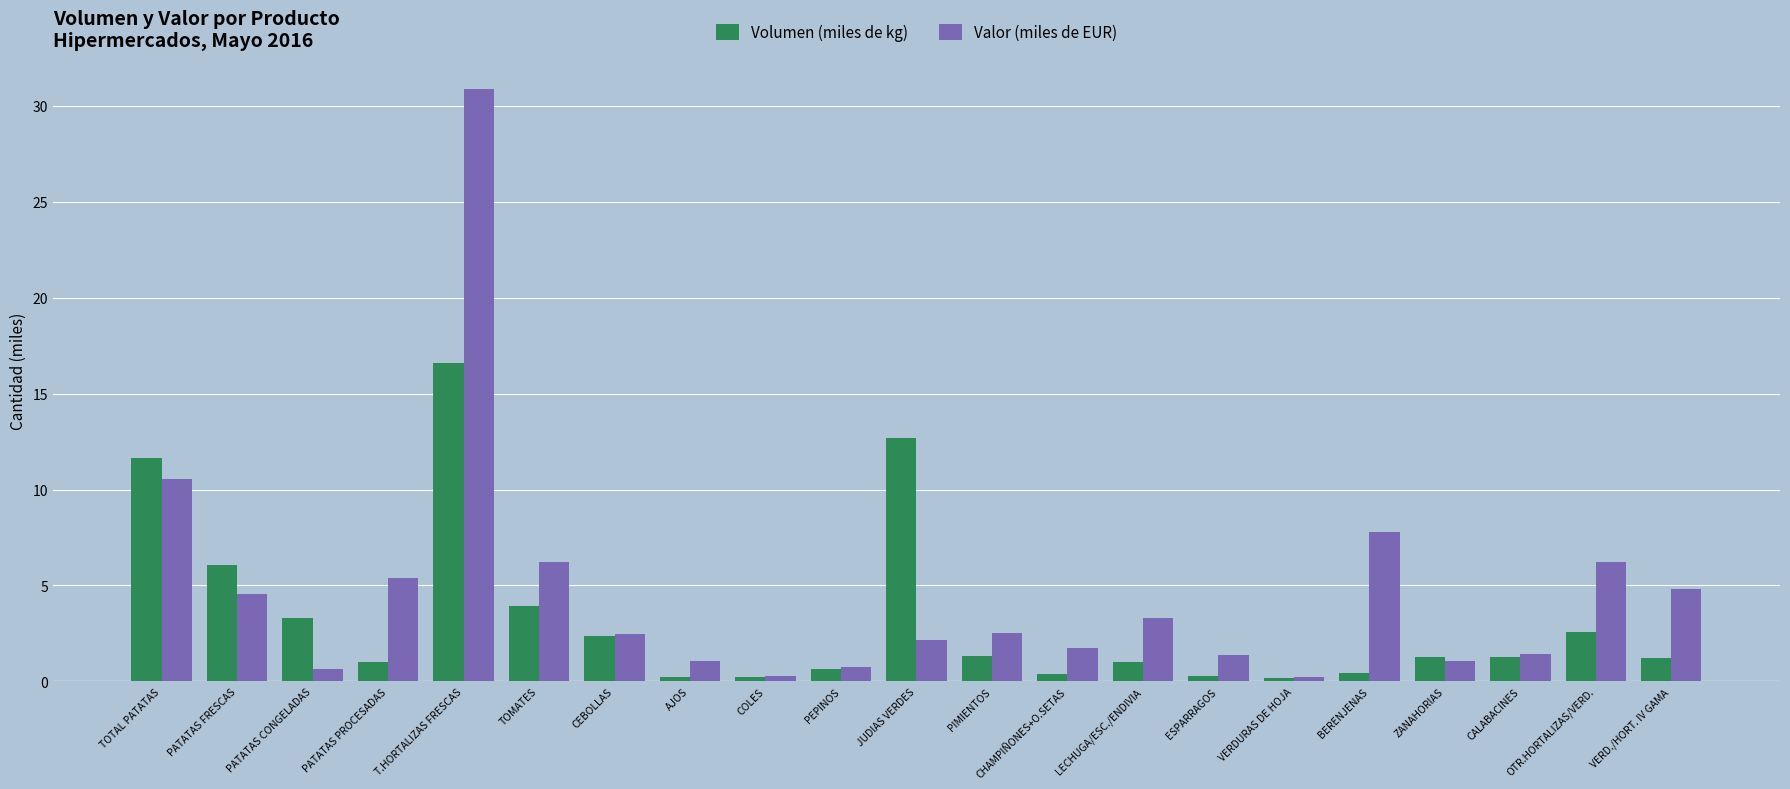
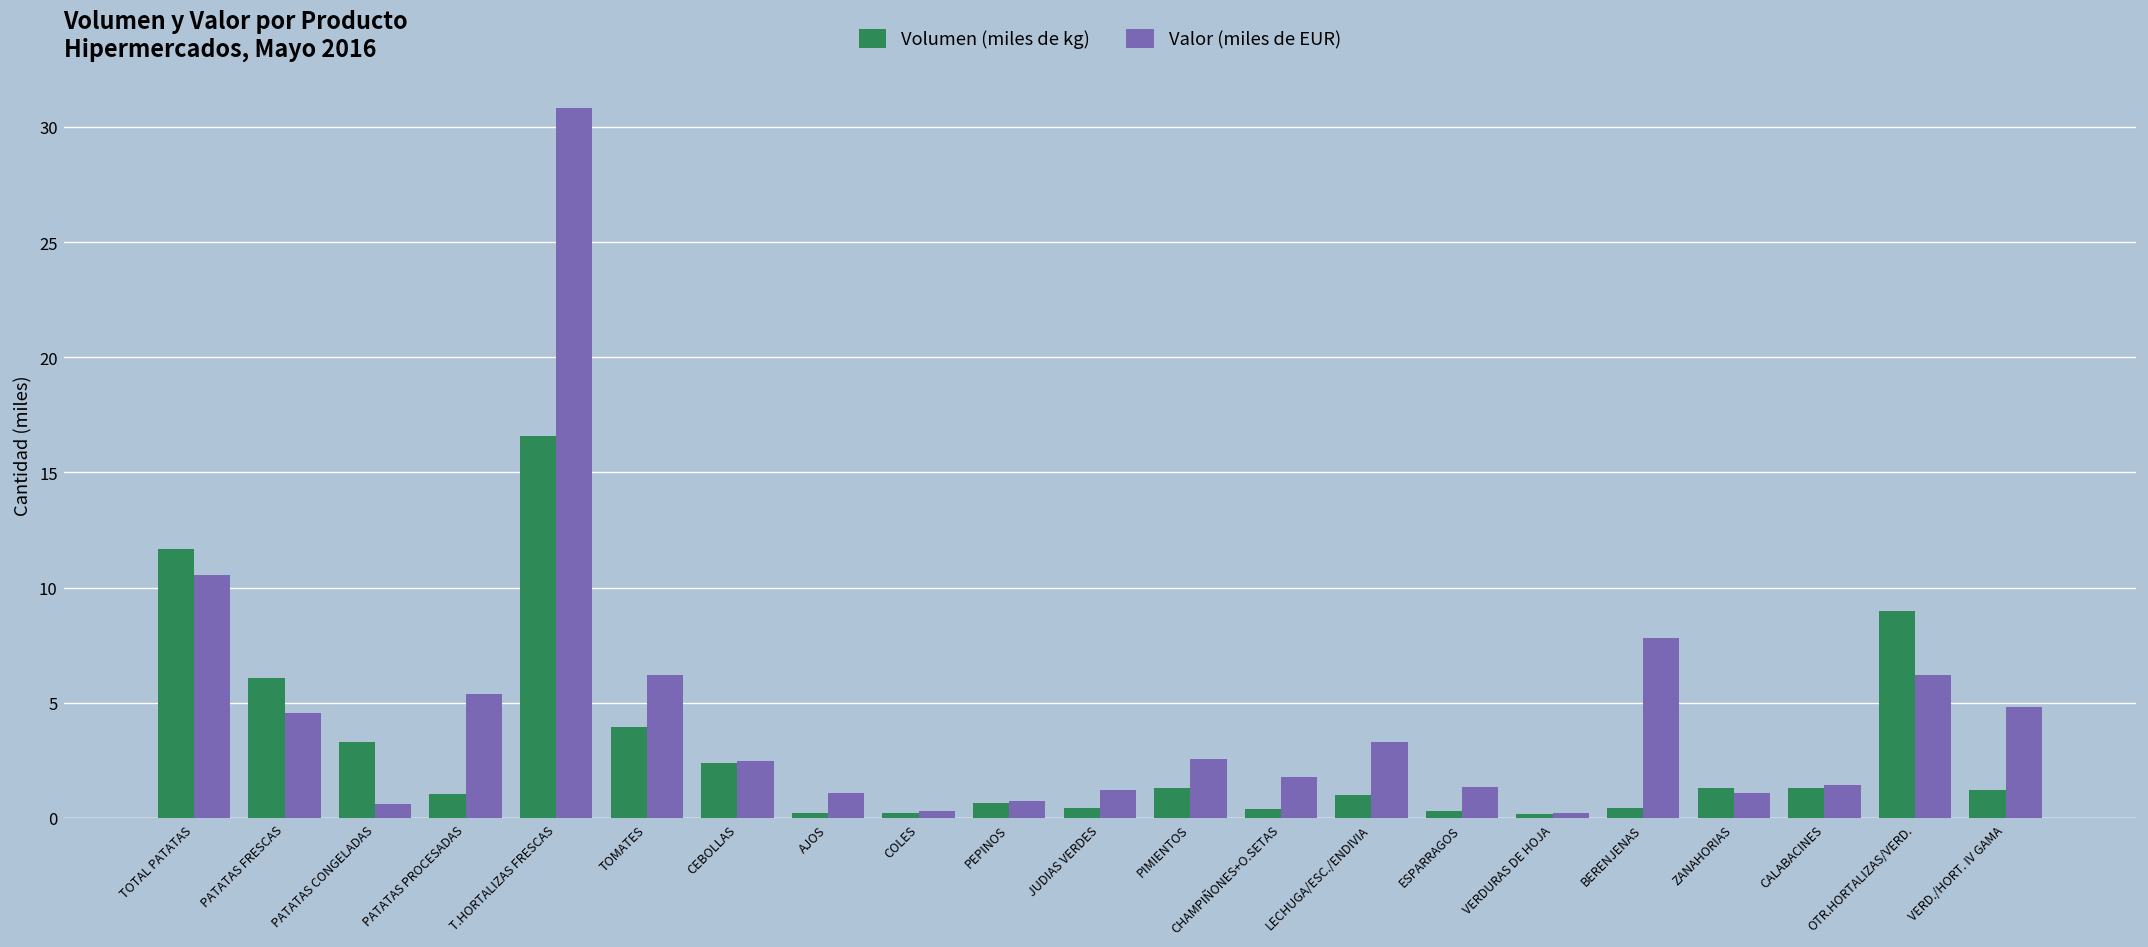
  {
    "Volumen (miles de kg)": {
      "TOTAL PATATAS": 11.7,
      "PATATAS FRESCAS": 6.1,
      "PATATAS CONGELADAS": 3.3,
      "PATATAS PROCESADAS": 1.0,
      "T.HORTALIZAS FRESCAS": 16.6,
      "TOMATES": 3.9,
      "CEBOLLAS": 2.4,
      "AJOS": 0.2,
      "COLES": 0.2,
      "PEPINOS": 0.6,
-     "JUDIAS VERDES": 12.7,
+     "JUDIAS VERDES": 0.4,
      "PIMIENTOS": 1.3,
      "CHAMPIÑONES+O.SETAS": 0.4,
      "LECHUGA/ESC./ENDIVIA": 1.0,
      "ESPARRAGOS": 0.3,
      "VERDURAS DE HOJA": 0.2,
      "BERENJENAS": 0.4,
      "ZANAHORIAS": 1.3,
      "CALABACINES": 1.3,
-     "OTR.HORTALIZAS/VERD.": 2.6,
+     "OTR.HORTALIZAS/VERD.": 9.0,
      "VERD./HORT. IV GAMA": 1.2
    },
    "Valor (miles de EUR)": {
      "TOTAL PATATAS": 10.6,
      "PATATAS FRESCAS": 4.6,
      "PATATAS CONGELADAS": 0.6,
      "PATATAS PROCESADAS": 5.4,
      "T.HORTALIZAS FRESCAS": 30.8,
      "TOMATES": 6.2,
      "CEBOLLAS": 2.5,
      "AJOS": 1.1,
      "COLES": 0.3,
      "PEPINOS": 0.7,
-     "JUDIAS VERDES": 2.2,
+     "JUDIAS VERDES": 1.2,
      "PIMIENTOS": 2.5,
      "CHAMPIÑONES+O.SETAS": 1.8,
      "LECHUGA/ESC./ENDIVIA": 3.3,
      "ESPARRAGOS": 1.4,
      "VERDURAS DE HOJA": 0.2,
      "BERENJENAS": 7.8,
      "ZANAHORIAS": 1.1,
      "CALABACINES": 1.4,
      "OTR.HORTALIZAS/VERD.": 6.2,
      "VERD./HORT. IV GAMA": 4.8
    }
  }
